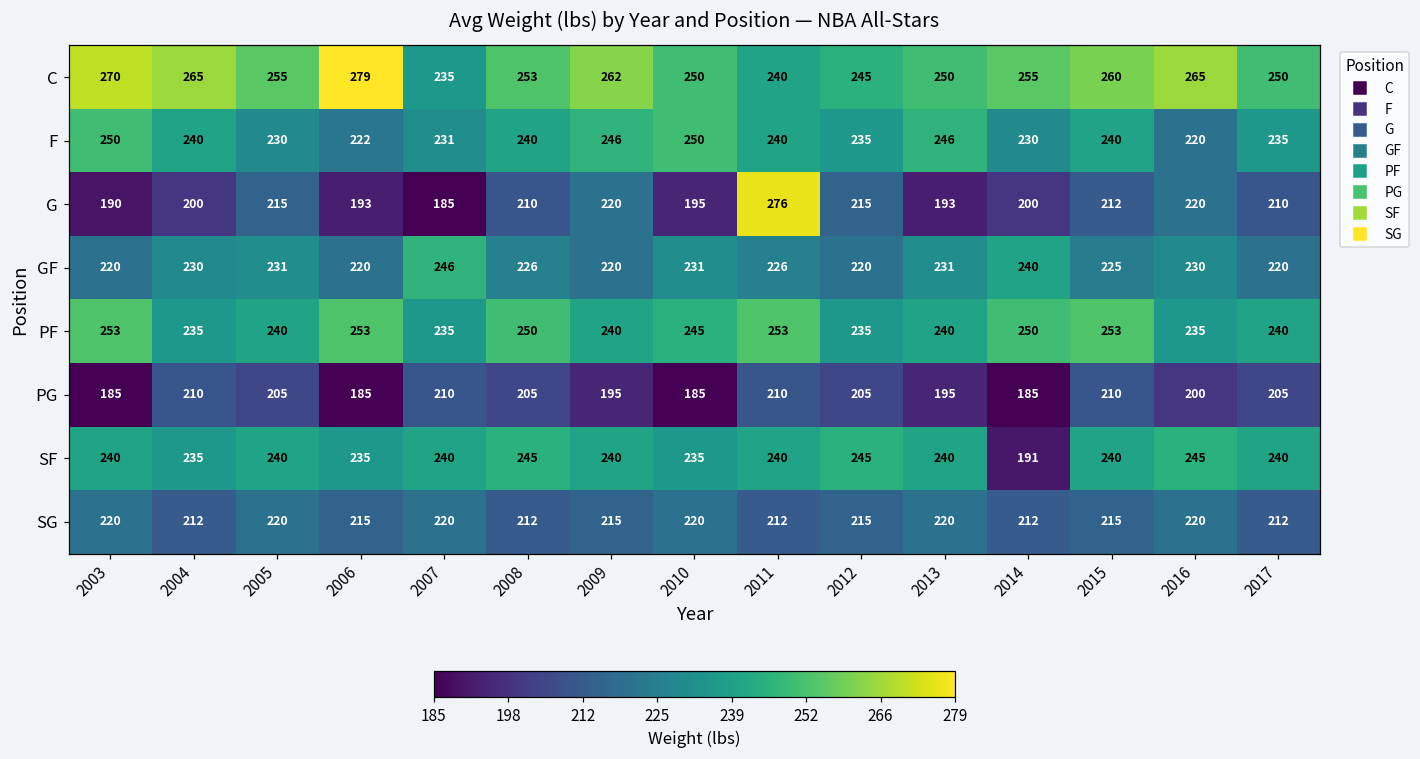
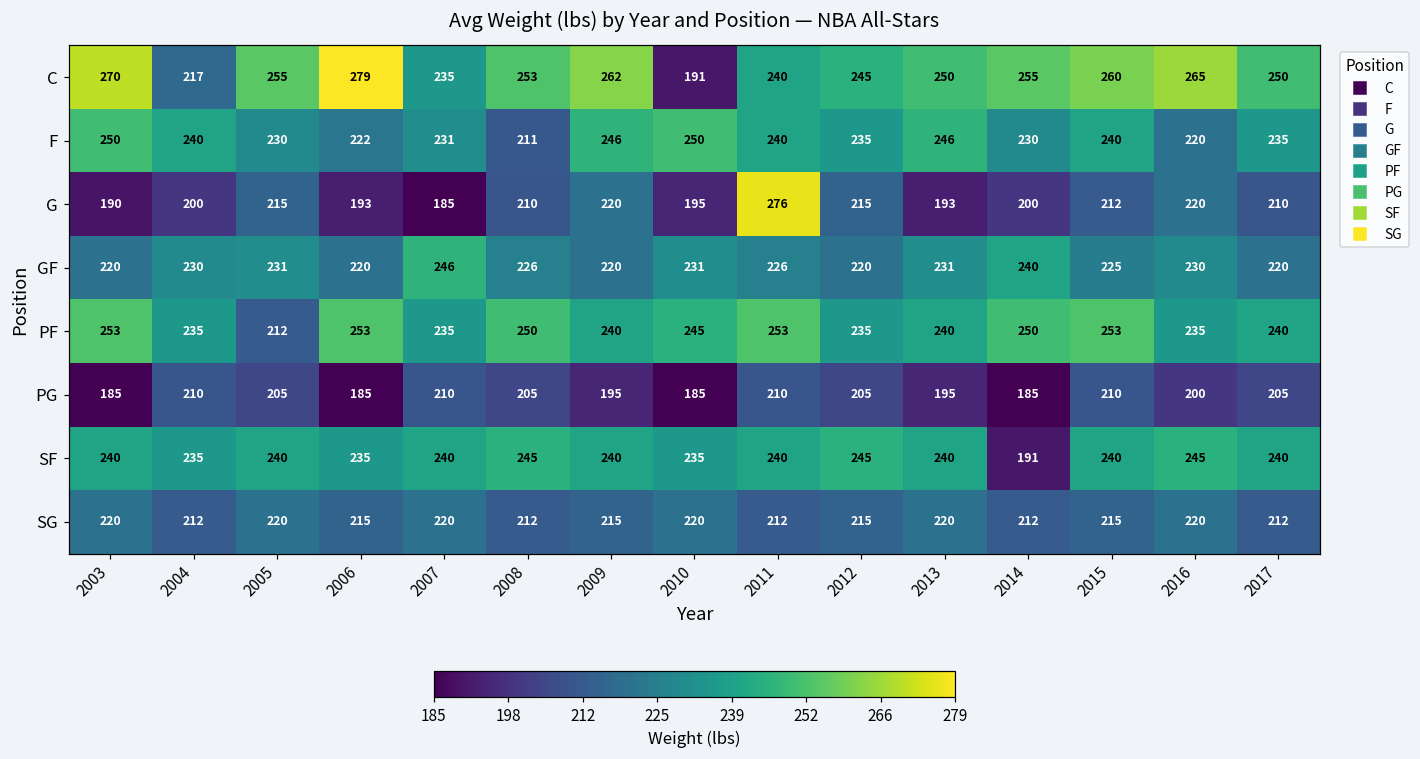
  {
    "C": {
      "2003": 270,
-     "2004": 265,
+     "2004": 217,
      "2005": 255,
      "2006": 279,
      "2007": 235,
      "2008": 253,
      "2009": 262,
-     "2010": 250,
+     "2010": 191,
      "2011": 240,
      "2012": 245,
      "2013": 250,
      "2014": 255,
      "2015": 260,
      "2016": 265,
      "2017": 250
    },
    "F": {
      "2003": 250,
      "2004": 240,
      "2005": 230,
      "2006": 222,
      "2007": 231,
-     "2008": 240,
+     "2008": 211,
      "2009": 246,
      "2010": 250,
      "2011": 240,
      "2012": 235,
      "2013": 246,
      "2014": 230,
      "2015": 240,
      "2016": 220,
      "2017": 235
    },
    "G": {
      "2003": 190,
      "2004": 200,
      "2005": 215,
      "2006": 193,
      "2007": 185,
      "2008": 210,
      "2009": 220,
      "2010": 195,
      "2011": 276,
      "2012": 215,
      "2013": 193,
      "2014": 200,
      "2015": 212,
      "2016": 220,
      "2017": 210
    },
    "GF": {
      "2003": 220,
      "2004": 230,
      "2005": 231,
      "2006": 220,
      "2007": 246,
      "2008": 226,
      "2009": 220,
      "2010": 231,
      "2011": 226,
      "2012": 220,
      "2013": 231,
      "2014": 240,
      "2015": 225,
      "2016": 230,
      "2017": 220
    },
    "PF": {
      "2003": 253,
      "2004": 235,
-     "2005": 240,
+     "2005": 212,
      "2006": 253,
      "2007": 235,
      "2008": 250,
      "2009": 240,
      "2010": 245,
      "2011": 253,
      "2012": 235,
      "2013": 240,
      "2014": 250,
      "2015": 253,
      "2016": 235,
      "2017": 240
    },
    "PG": {
      "2003": 185,
      "2004": 210,
      "2005": 205,
      "2006": 185,
      "2007": 210,
      "2008": 205,
      "2009": 195,
      "2010": 185,
      "2011": 210,
      "2012": 205,
      "2013": 195,
      "2014": 185,
      "2015": 210,
      "2016": 200,
      "2017": 205
    },
    "SF": {
      "2003": 240,
      "2004": 235,
      "2005": 240,
      "2006": 235,
      "2007": 240,
      "2008": 245,
      "2009": 240,
      "2010": 235,
      "2011": 240,
      "2012": 245,
      "2013": 240,
      "2014": 191,
      "2015": 240,
      "2016": 245,
      "2017": 240
    },
    "SG": {
      "2003": 220,
      "2004": 212,
      "2005": 220,
      "2006": 215,
      "2007": 220,
      "2008": 212,
      "2009": 215,
      "2010": 220,
      "2011": 212,
      "2012": 215,
      "2013": 220,
      "2014": 212,
      "2015": 215,
      "2016": 220,
      "2017": 212
    }
  }
